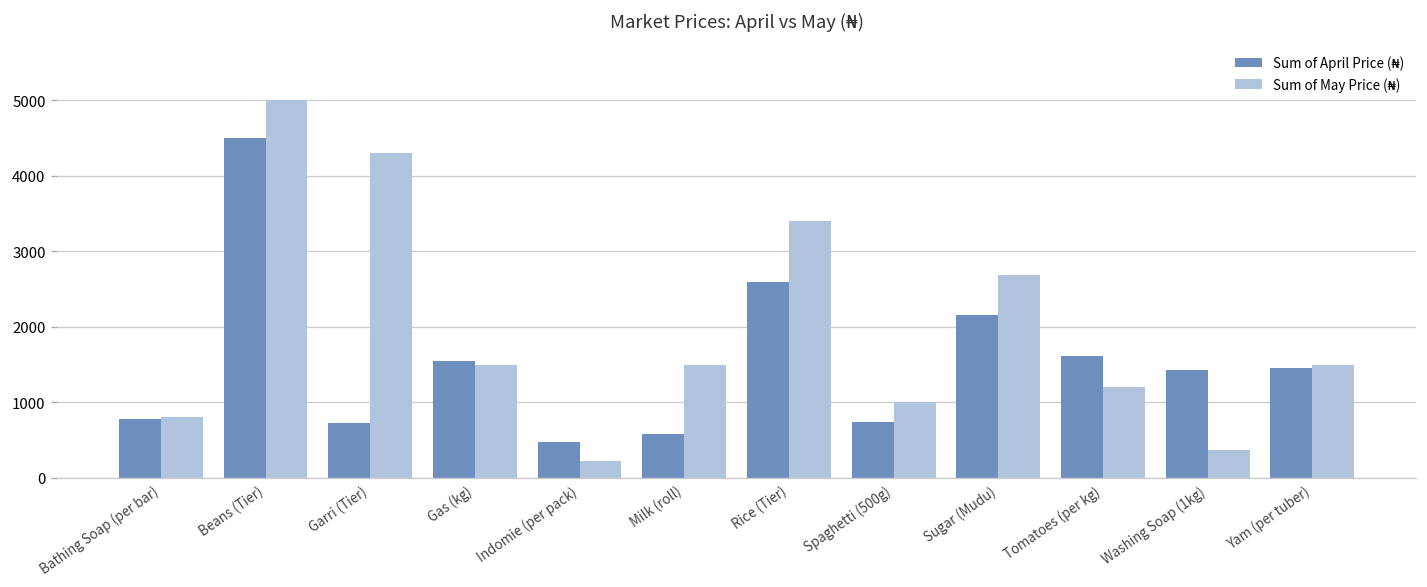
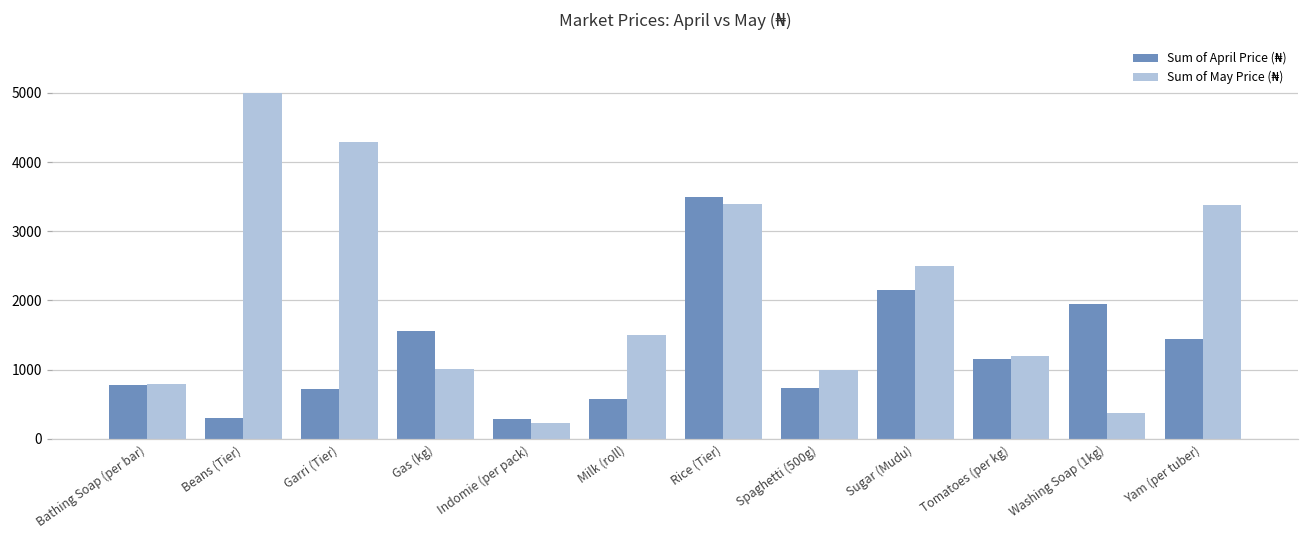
  {
    "Sum of April Price (₦)": {
      "Bathing Soap (per bar)": 800,
-     "Beans (Tier)": 4500,
+     "Beans (Tier)": 300,
      "Garri (Tier)": 700,
      "Gas (kg)": 1600,
-     "Indomie (per pack)": 500,
+     "Indomie (per pack)": 300,
      "Milk (roll)": 600,
-     "Rice (Tier)": 2600,
+     "Rice (Tier)": 3500,
      "Spaghetti (500g)": 700,
      "Sugar (Mudu)": 2200,
-     "Tomatoes (per kg)": 1600,
-     "Washing Soap (1kg)": 1400,
+     "Tomatoes (per kg)": 1200,
+     "Washing Soap (1kg)": 2000,
      "Yam (per tuber)": 1500
    },
    "Sum of May Price (₦)": {
      "Bathing Soap (per bar)": 800,
      "Beans (Tier)": 5000,
      "Garri (Tier)": 4300,
-     "Gas (kg)": 1500,
+     "Gas (kg)": 1000,
      "Indomie (per pack)": 200,
      "Milk (roll)": 1500,
      "Rice (Tier)": 3400,
      "Spaghetti (500g)": 1000,
-     "Sugar (Mudu)": 2700,
+     "Sugar (Mudu)": 2500,
      "Tomatoes (per kg)": 1200,
      "Washing Soap (1kg)": 400,
-     "Yam (per tuber)": 1500
+     "Yam (per tuber)": 3400
    }
  }
